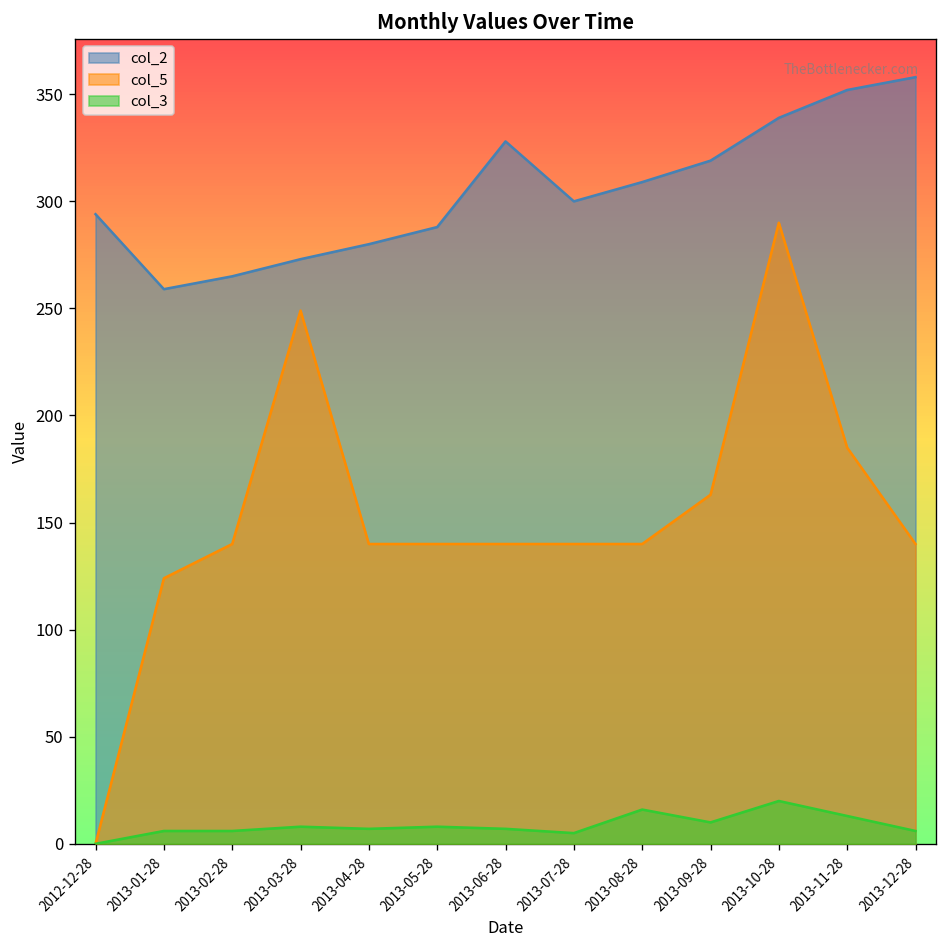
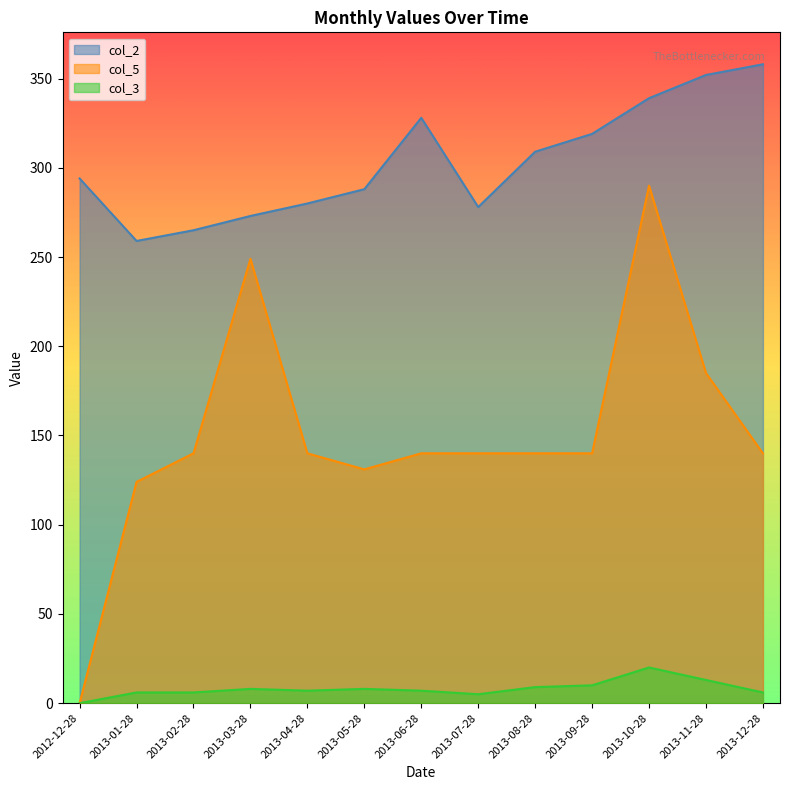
  {
    "col_2": {
      "2012-12-28": 294,
      "2013-01-28": 259,
      "2013-02-28": 265,
      "2013-03-28": 273,
      "2013-04-28": 280,
      "2013-05-28": 288,
      "2013-06-28": 328,
-     "2013-07-28": 300,
+     "2013-07-28": 278,
      "2013-08-28": 309,
      "2013-09-28": 319,
      "2013-10-28": 339,
      "2013-11-28": 352,
      "2013-12-28": 358
    },
    "col_5": {
      "2013-01-28": 124,
      "2013-02-28": 140,
      "2013-03-28": 249,
      "2013-04-28": 140,
-     "2013-05-28": 140,
+     "2013-05-28": 131,
      "2013-06-28": 140,
      "2013-07-28": 140,
      "2013-08-28": 140,
-     "2013-09-28": 163,
+     "2013-09-28": 140,
      "2013-10-28": 290,
      "2013-11-28": 185,
      "2013-12-28": 140
    },
    "col_3": {
      "2013-01-28": 6,
      "2013-02-28": 6,
      "2013-03-28": 8,
      "2013-04-28": 7,
      "2013-05-28": 8,
      "2013-06-28": 7,
      "2013-07-28": 5,
-     "2013-08-28": 16,
+     "2013-08-28": 9,
      "2013-09-28": 10,
      "2013-10-28": 20,
      "2013-11-28": 13,
      "2013-12-28": 6
    }
  }
